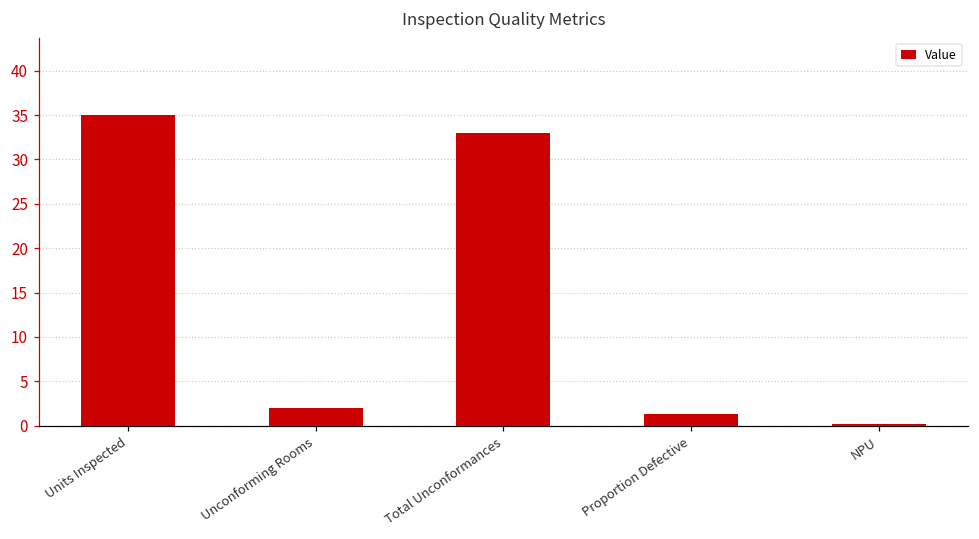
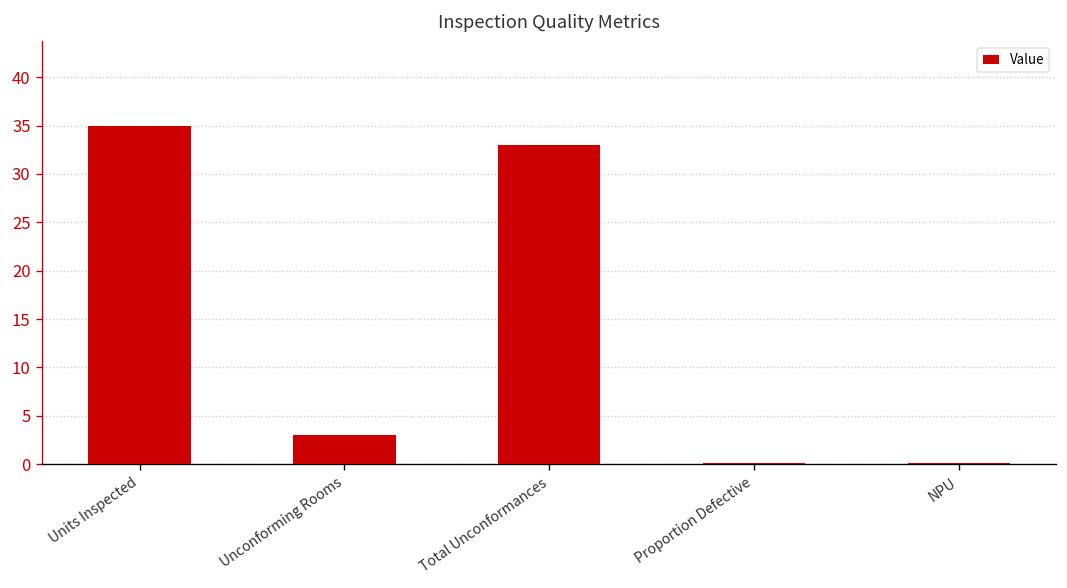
  {
    "Units Inspected": 35,
-   "Unconforming Rooms": 2,
+   "Unconforming Rooms": 3,
    "Total Unconformances": 33,
-   "Proportion Defective": 1
+   "Proportion Defective": 0
  }
